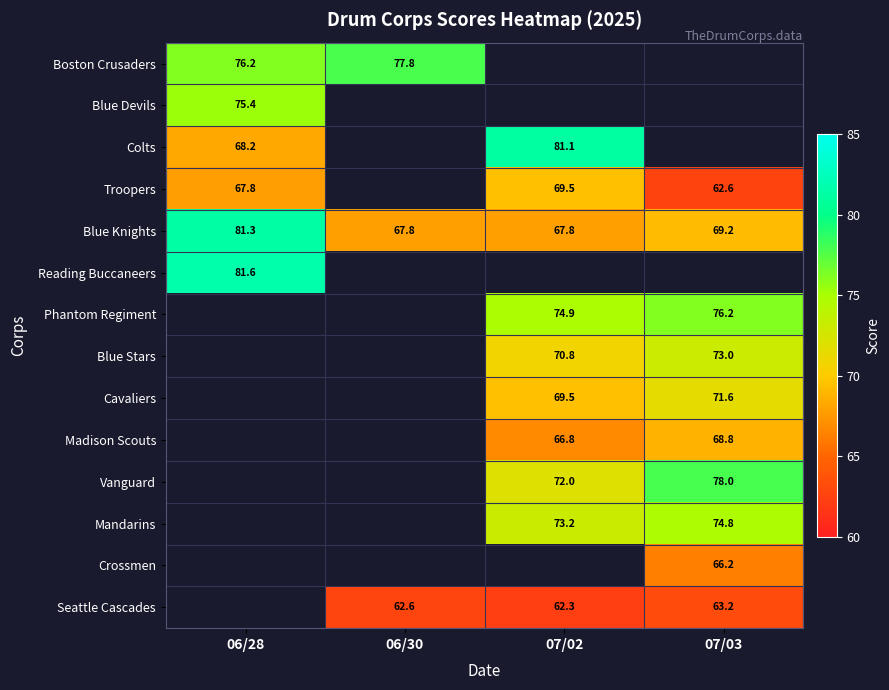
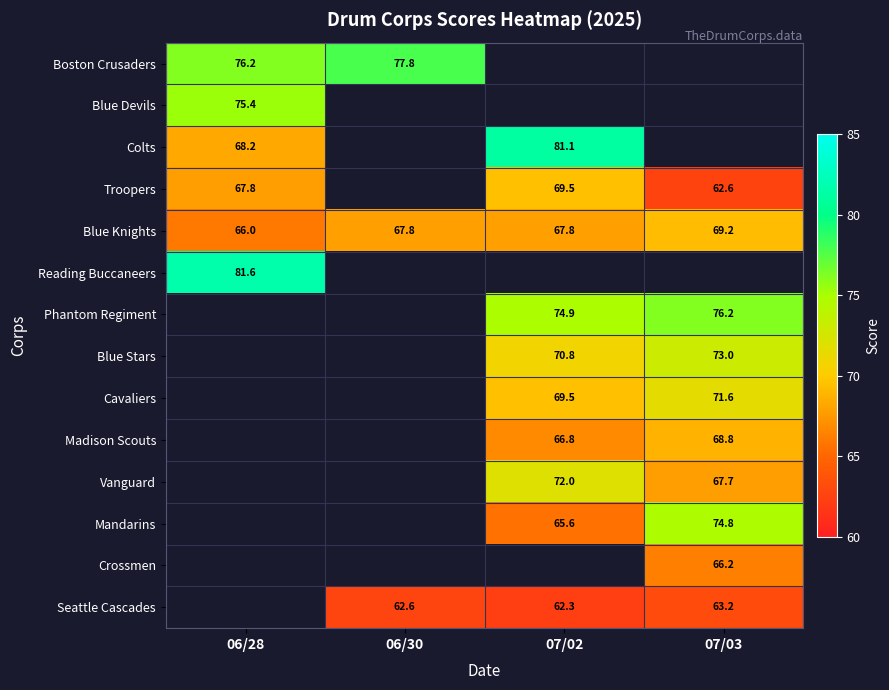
  {
    "Boston Crusaders": {
      "06/28": 76.2,
      "06/30": 77.8
    },
    "Blue Devils": {
      "06/28": 75.4
    },
    "Colts": {
      "06/28": 68.2,
      "07/02": 81.1
    },
    "Troopers": {
      "06/28": 67.8,
      "07/02": 69.5,
      "07/03": 62.6
    },
    "Blue Knights": {
-     "06/28": 81.3,
+     "06/28": 66.0,
      "06/30": 67.8,
      "07/02": 67.8,
      "07/03": 69.2
    },
    "Reading Buccaneers": {
      "06/28": 81.6
    },
    "Phantom Regiment": {
      "07/02": 74.9,
      "07/03": 76.2
    },
    "Blue Stars": {
      "07/02": 70.8,
      "07/03": 73.0
    },
    "Cavaliers": {
      "07/02": 69.5,
      "07/03": 71.6
    },
    "Madison Scouts": {
      "07/02": 66.8,
      "07/03": 68.8
    },
    "Vanguard": {
      "07/02": 72.0,
-     "07/03": 78.0
+     "07/03": 67.7
    },
    "Mandarins": {
-     "07/02": 73.2,
+     "07/02": 65.6,
      "07/03": 74.8
    },
    "Crossmen": {
      "07/03": 66.2
    },
    "Seattle Cascades": {
      "06/30": 62.6,
      "07/02": 62.3,
      "07/03": 63.2
    }
  }
